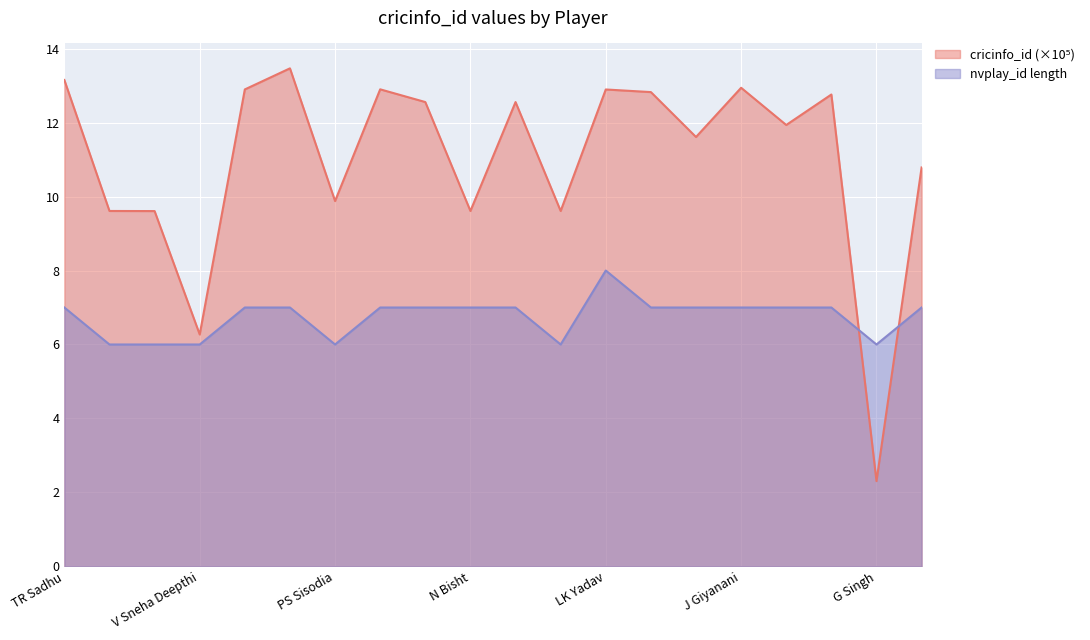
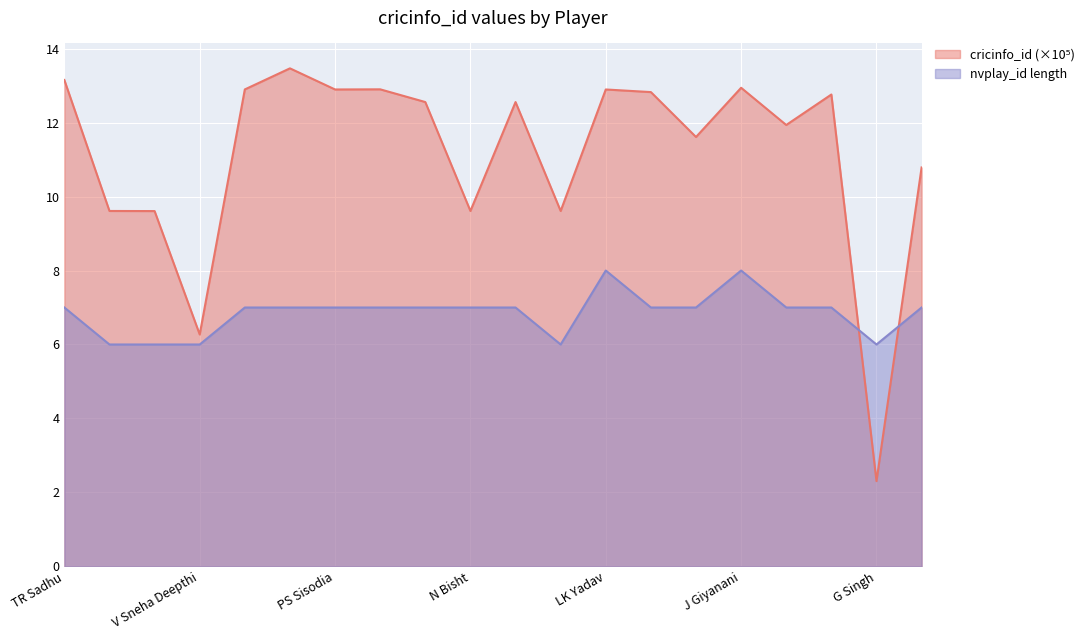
  {
    "cricinfo_id (×10⁵)": {
      "TR Sadhu": 13.2,
      "V Sneha Deepthi": 6.3,
-     "PS Sisodia": 9.9,
+     "PS Sisodia": 12.9,
      "N Bisht": 9.6,
      "LK Yadav": 12.9,
      "J Giyanani": 12.9,
      "G Singh": 2.3
    },
    "nvplay_id length": {
      "TR Sadhu": 7,
      "V Sneha Deepthi": 6,
-     "PS Sisodia": 6,
+     "PS Sisodia": 7,
      "N Bisht": 7,
      "LK Yadav": 8,
-     "J Giyanani": 7,
+     "J Giyanani": 8,
      "G Singh": 6
    }
  }
